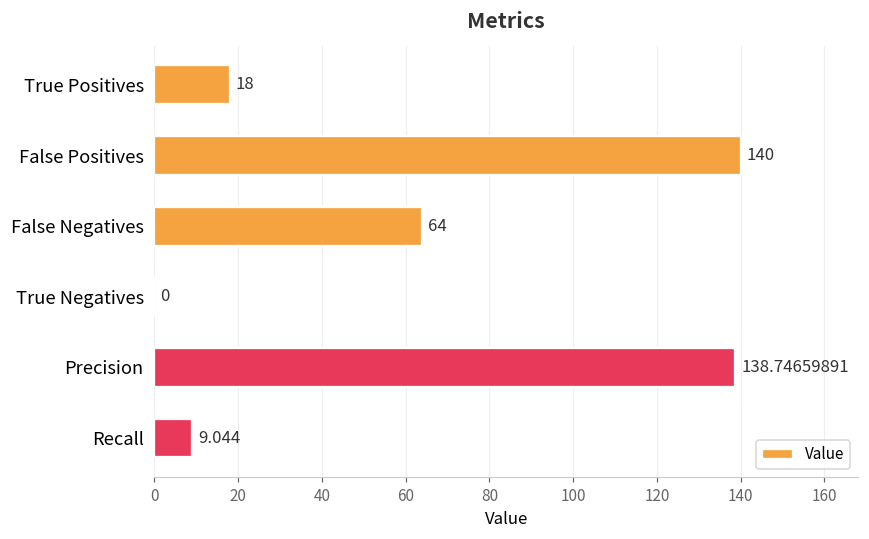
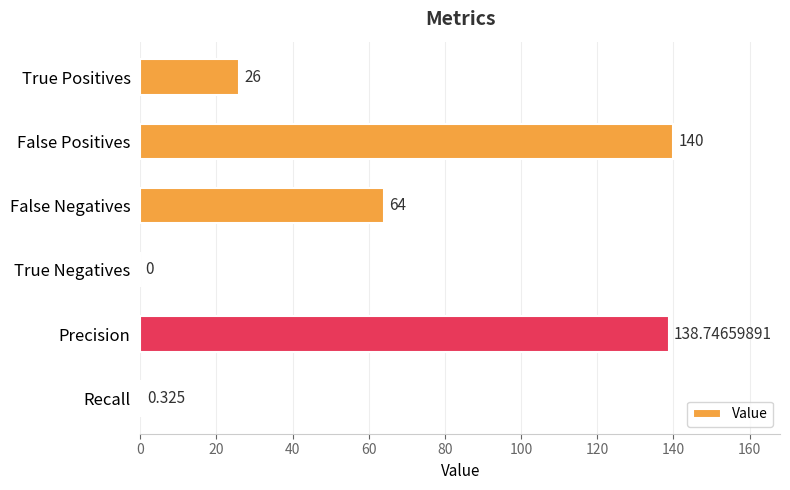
  {
-   "True Positives": 18,
+   "True Positives": 26,
    "False Positives": 140,
    "False Negatives": 64,
    "True Negatives": 0,
    "Precision": 138.74659891,
-   "Recall": 9.044
+   "Recall": 0.325
  }
